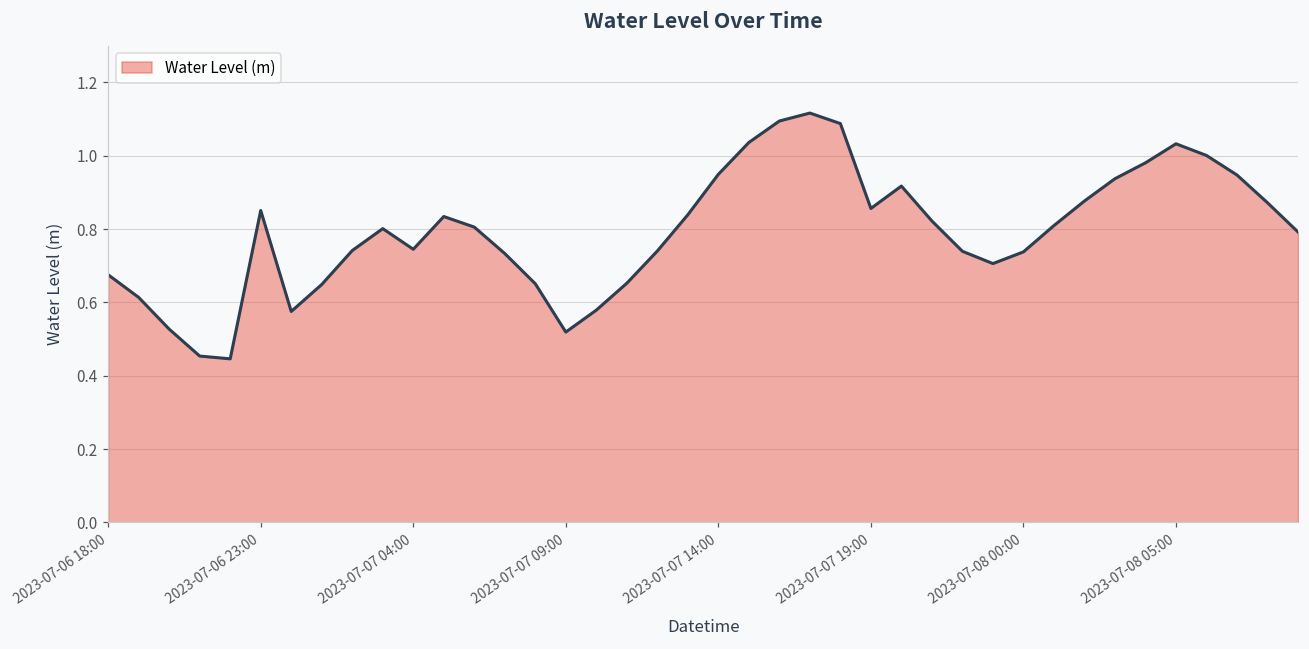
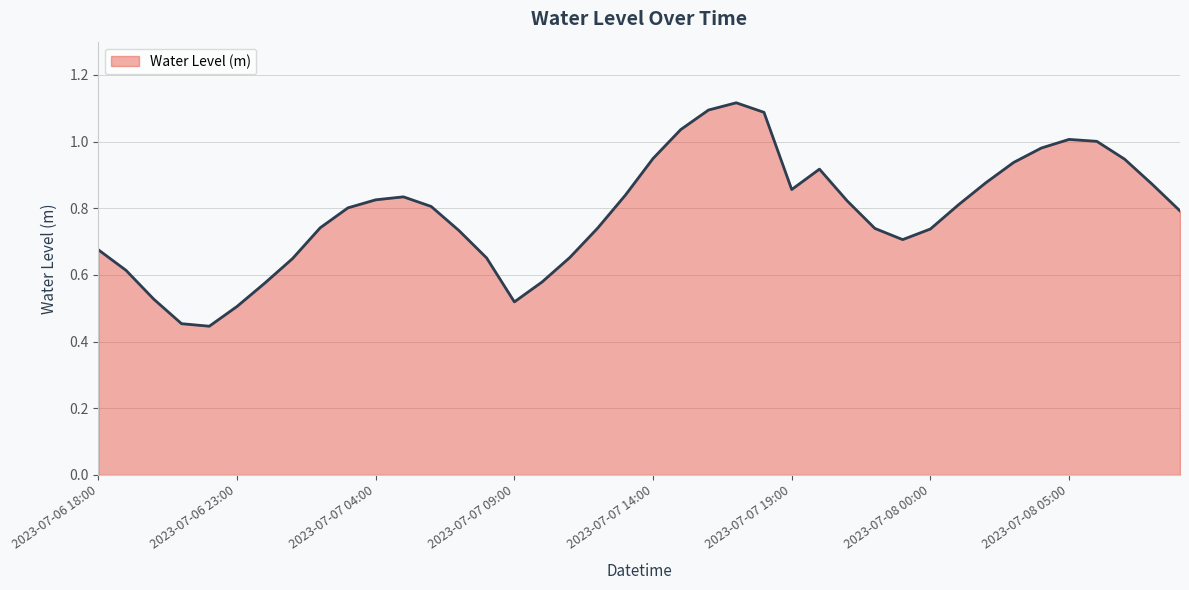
  {
    "2023-07-06 18:00": 0.68,
-   "2023-07-06 23:00": 0.85,
-   "2023-07-07 04:00": 0.75,
+   "2023-07-06 23:00": 0.51,
+   "2023-07-07 04:00": 0.83,
    "2023-07-07 09:00": 0.52,
    "2023-07-07 14:00": 0.95,
    "2023-07-07 19:00": 0.86,
    "2023-07-08 00:00": 0.74,
-   "2023-07-08 05:00": 1.03
+   "2023-07-08 05:00": 1.01
  }
